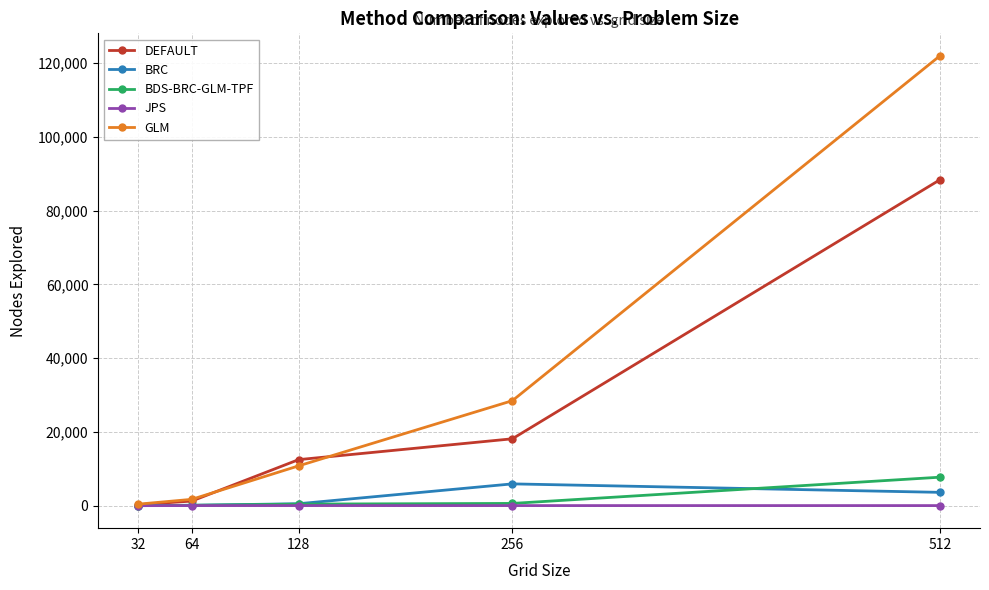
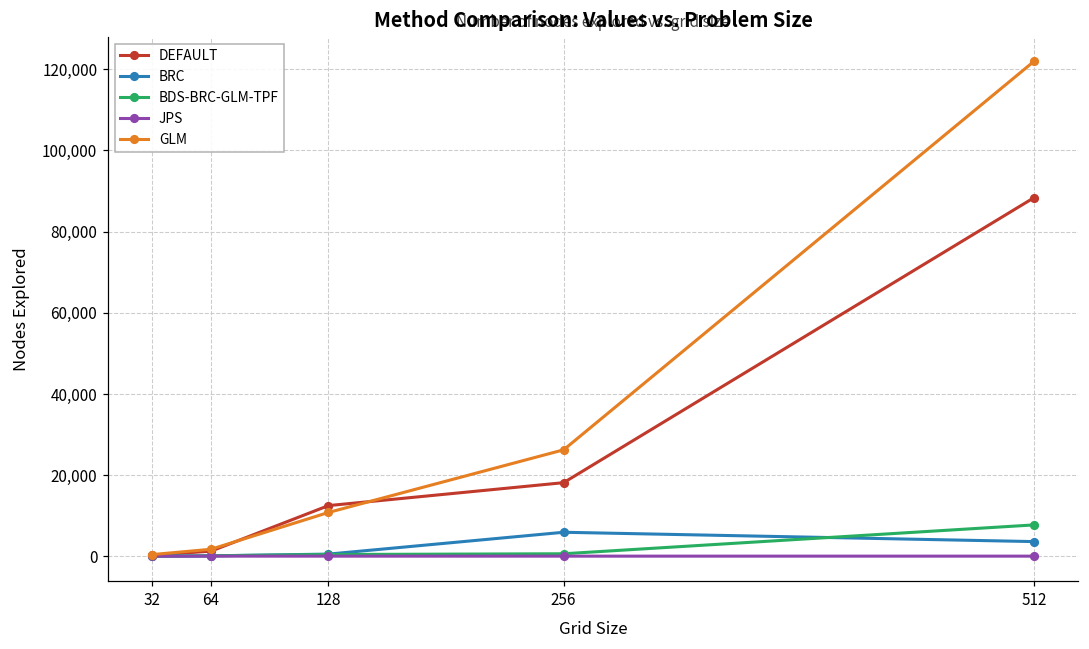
  {
    "DEFAULT": {
      "128": "13,000",
      "256": "18,000",
      "512": "88,000"
    },
    "BRC": {
      "256": "6,000",
      "512": "4,000"
    },
    "BDS-BRC-GLM-TPF": {
      "512": "8,000"
    },
    "JPS": {
      "512": "0"
    },
    "GLM": {
      "128": "11,000",
-     "256": "29,000",
+     "256": "26,000",
      "512": "122,000"
    }
  }
